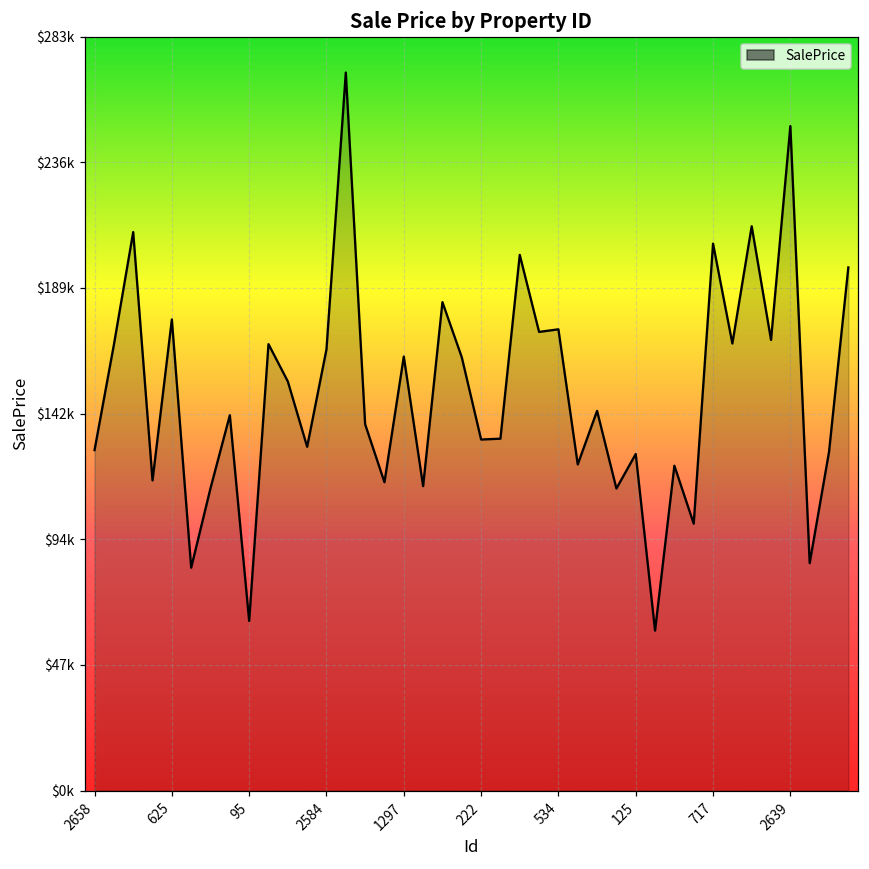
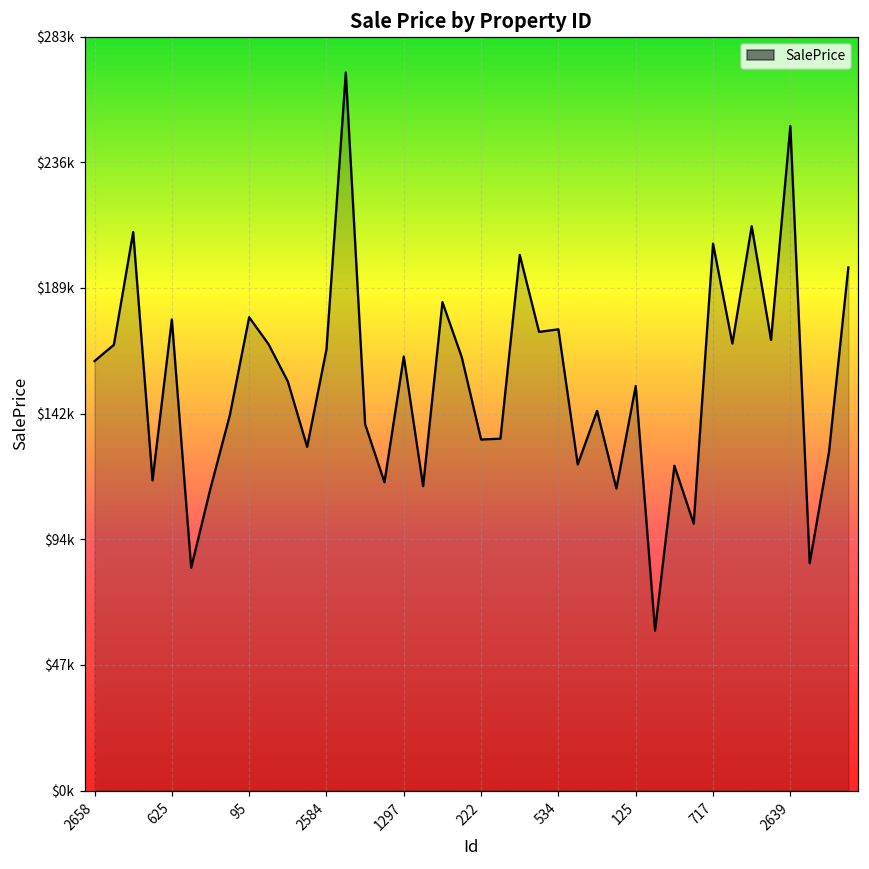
  {
-   "2658": "$128000",
+   "2658": "$161000",
    "625": "$177000",
-   "95": "$64000",
+   "95": "$178000",
    "2584": "$166000",
    "1297": "$163000",
    "222": "$132000",
    "534": "$173000",
-   "125": "$126000",
+   "125": "$152000",
    "717": "$205000",
    "2639": "$250000"
  }
